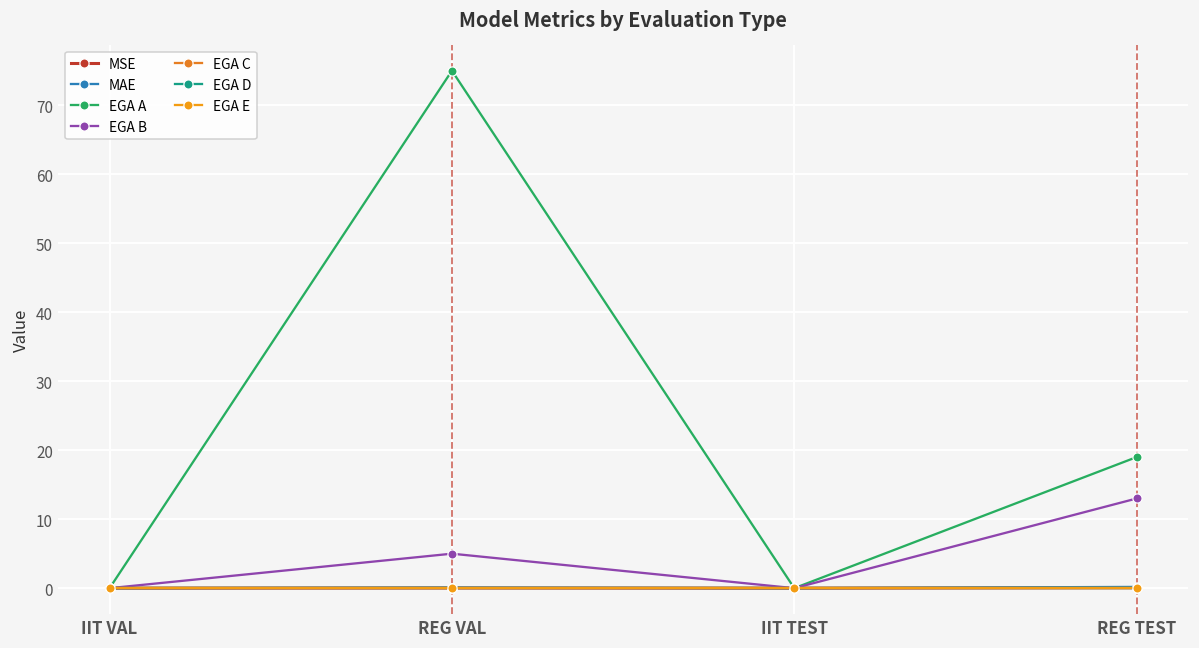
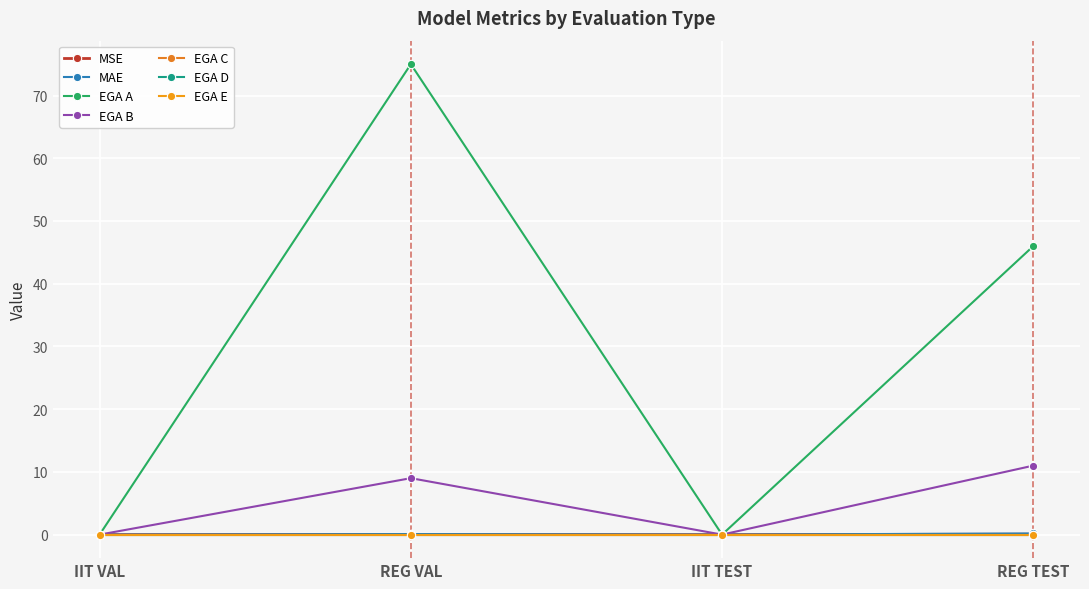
  {
    "EGA A": {
      "REG VAL": 75,
-     "REG TEST": 19
+     "REG TEST": 46
    },
    "EGA B": {
-     "REG VAL": 5,
-     "REG TEST": 13
+     "REG VAL": 9,
+     "REG TEST": 11
    }
  }
